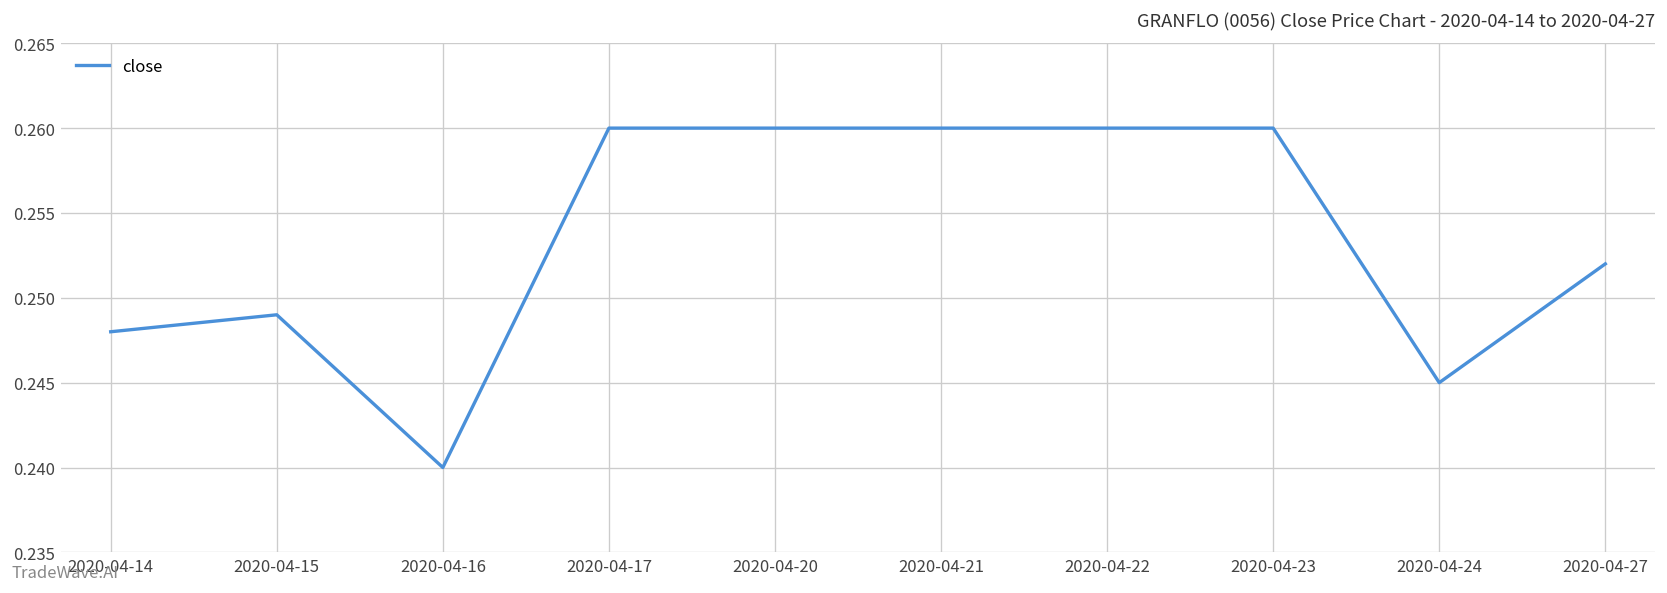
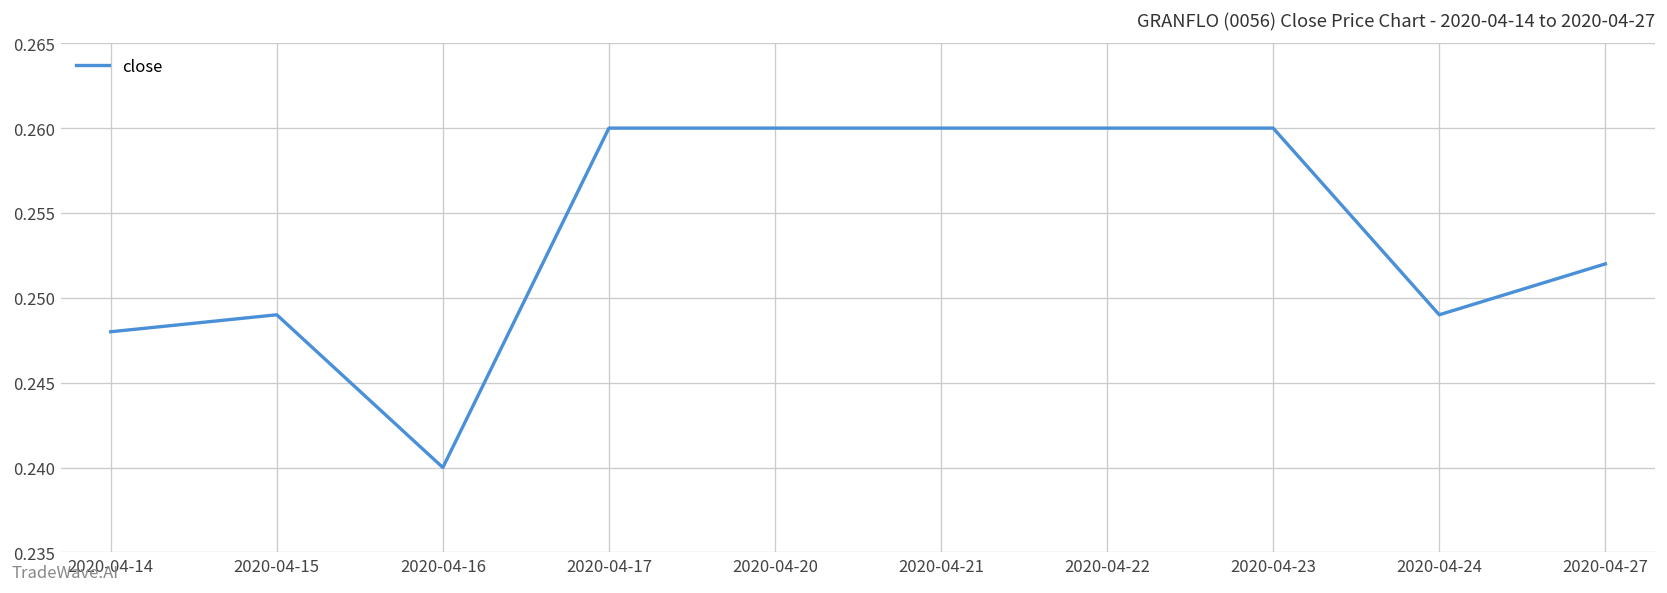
  {
    "2020-04-14": 0.248,
    "2020-04-15": 0.249,
    "2020-04-16": 0.240,
    "2020-04-17": 0.260,
    "2020-04-20": 0.260,
    "2020-04-21": 0.260,
    "2020-04-22": 0.260,
    "2020-04-23": 0.260,
-   "2020-04-24": 0.245,
+   "2020-04-24": 0.249,
    "2020-04-27": 0.252
  }
